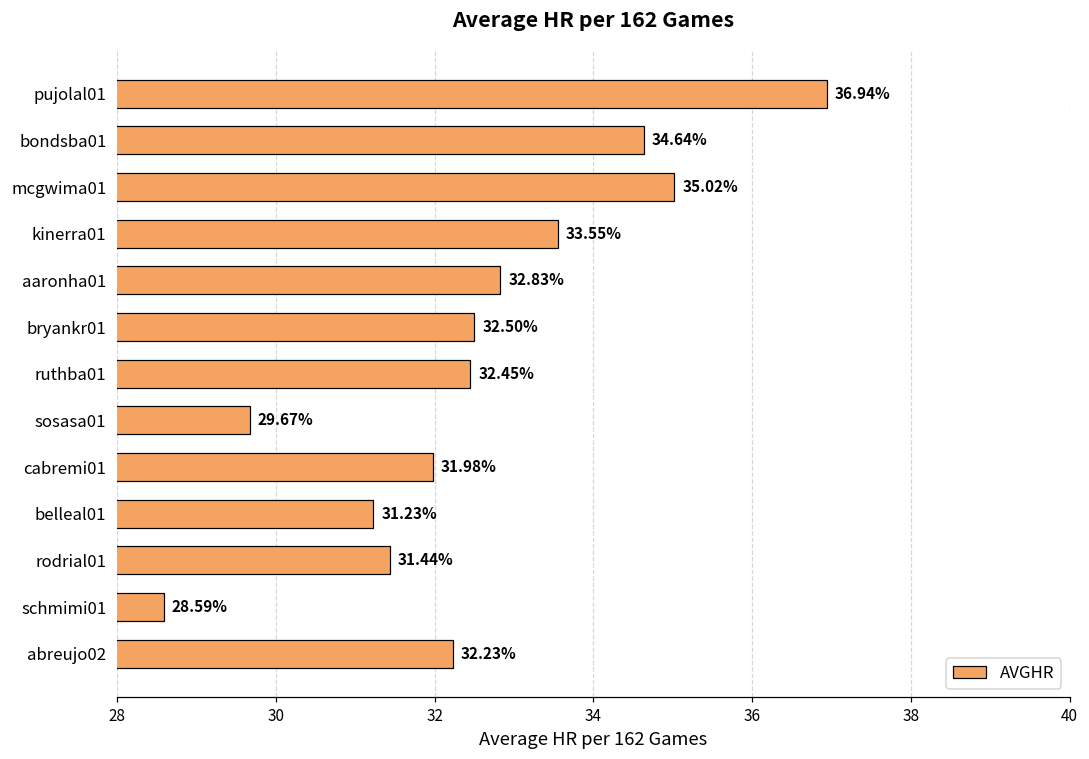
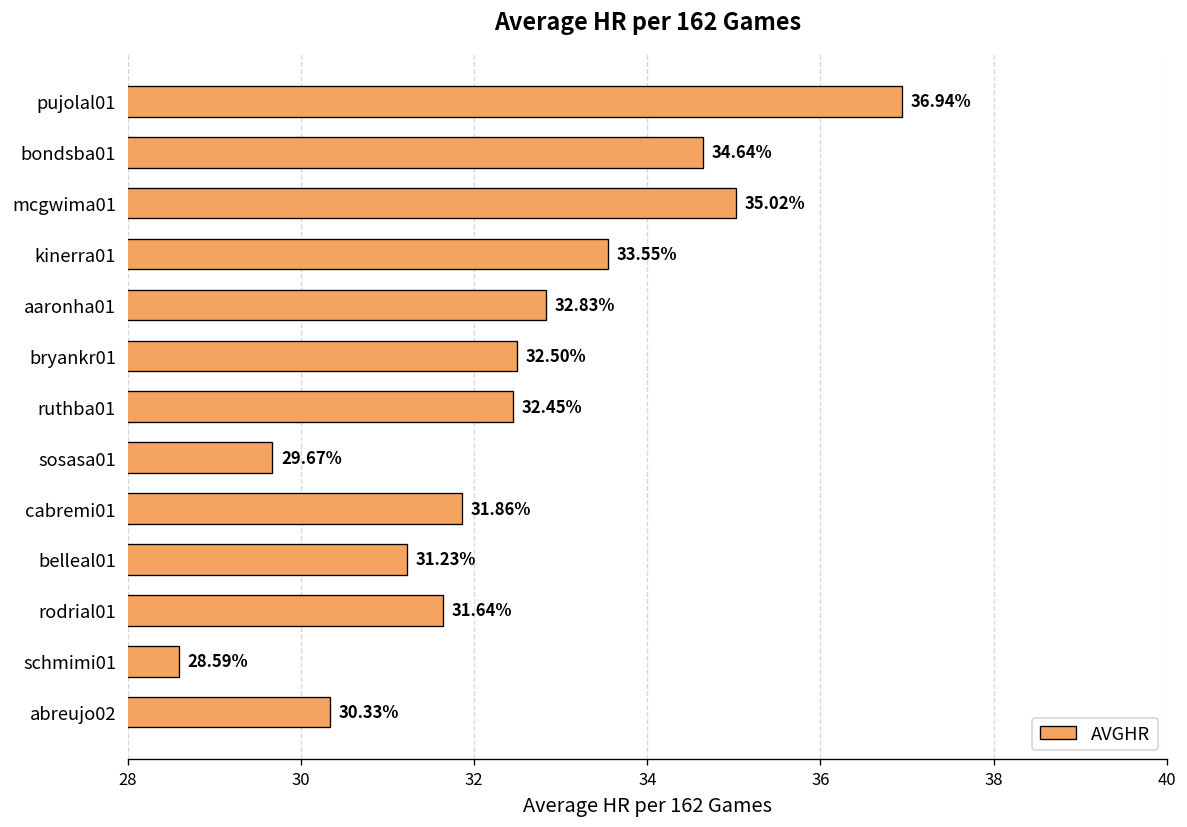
  {
    "pujolal01": "36.94%",
    "bondsba01": "34.64%",
    "mcgwima01": "35.02%",
    "kinerra01": "33.55%",
    "aaronha01": "32.83%",
    "bryankr01": "32.50%",
    "ruthba01": "32.45%",
    "sosasa01": "29.67%",
-   "cabremi01": "31.98%",
+   "cabremi01": "31.86%",
    "belleal01": "31.23%",
-   "rodrial01": "31.44%",
+   "rodrial01": "31.64%",
    "schmimi01": "28.59%",
-   "abreujo02": "32.23%"
+   "abreujo02": "30.33%"
  }
